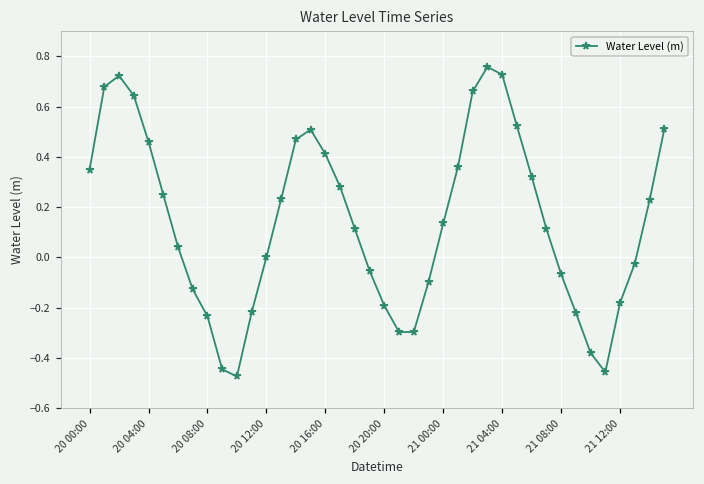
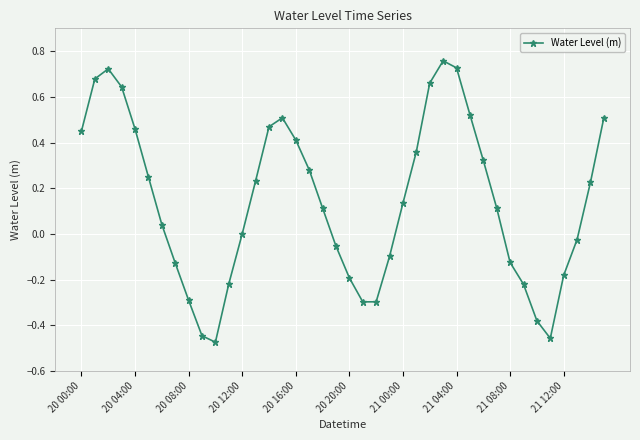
  {
-   "20 00:00": 0.35,
+   "20 00:00": 0.45,
    "20 04:00": 0.46,
-   "20 08:00": -0.24,
+   "20 08:00": -0.29,
    "20 12:00": 0.00,
    "20 16:00": 0.41,
    "20 20:00": -0.19,
    "21 00:00": 0.13,
    "21 04:00": 0.73,
-   "21 08:00": -0.07,
+   "21 08:00": -0.13,
    "21 12:00": -0.18
  }
